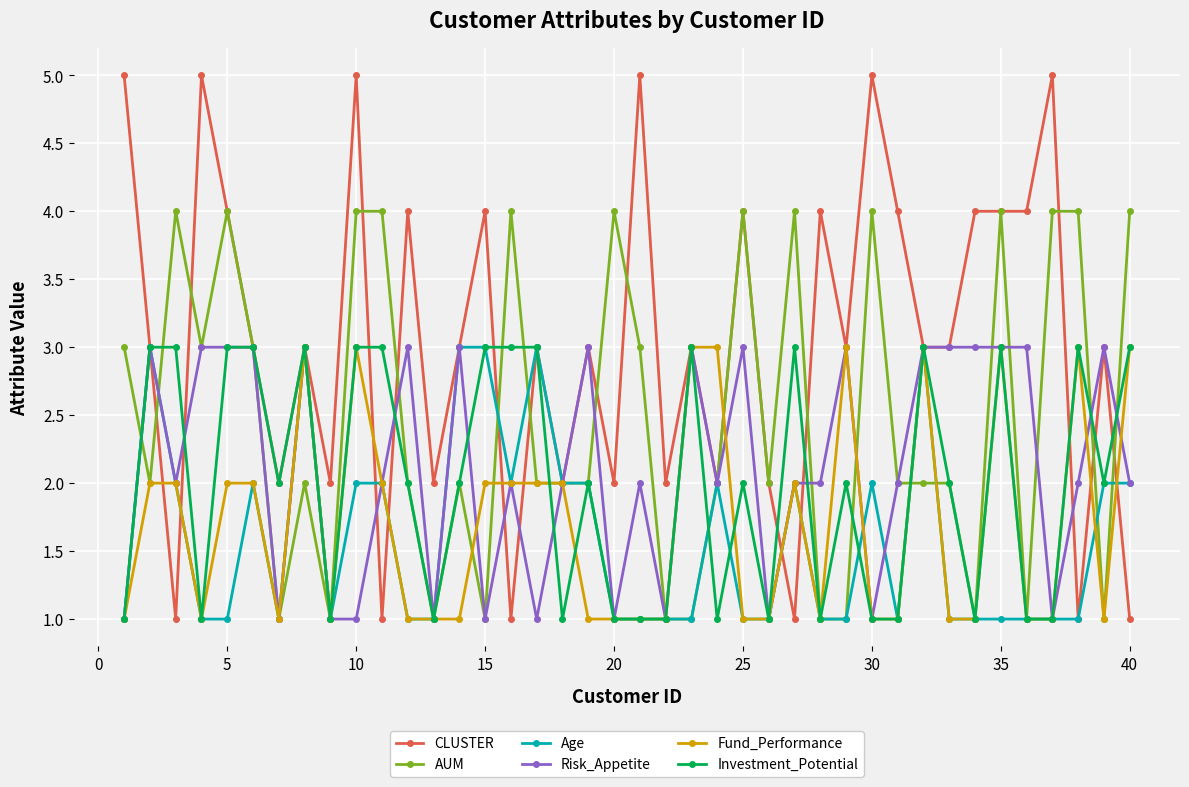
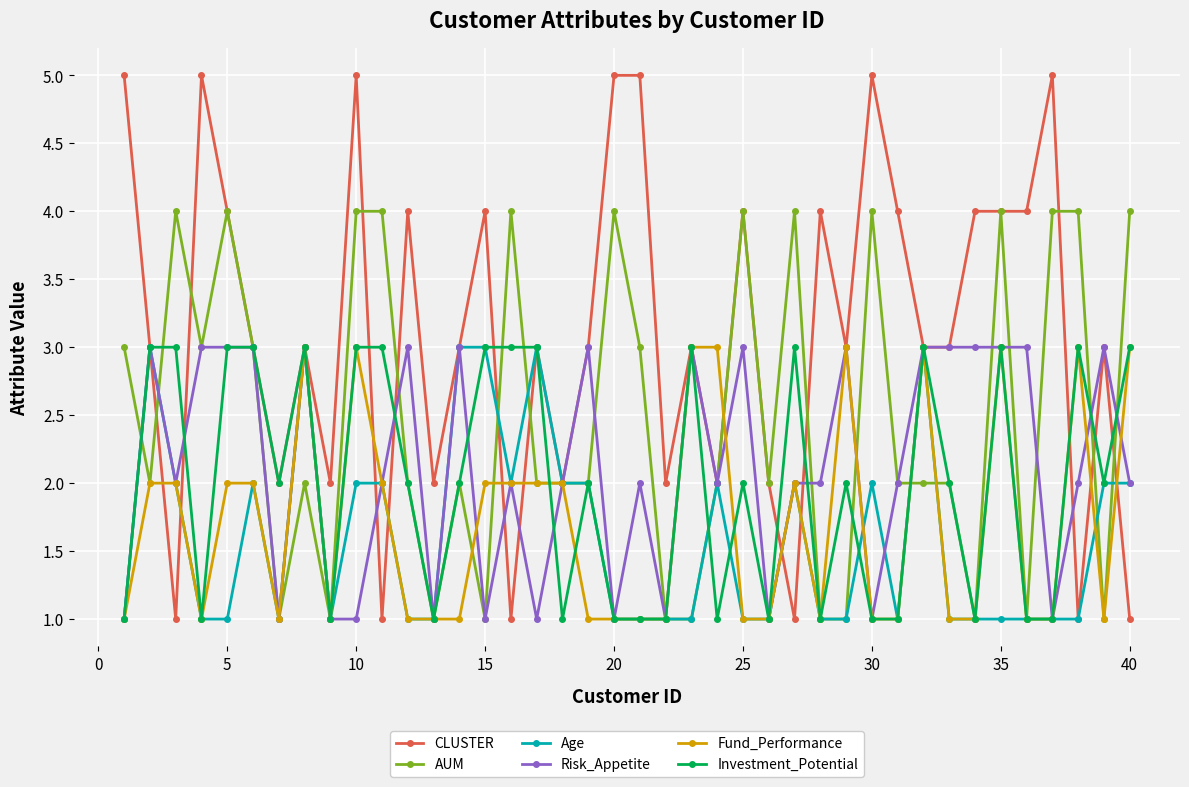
  {
    "CLUSTER": {
      "10": 5,
      "15": 4,
-     "20": 2,
+     "20": 5,
      "30": 5,
      "40": 1
    },
    "AUM": {
      "10": 4,
      "20": 4,
      "30": 4,
      "40": 4
    },
    "Age": {
      "5": 1,
      "10": 2,
      "30": 2,
      "35": 1
    },
    "Risk_Appetite": {
      "10": 1,
      "25": 3
    },
    "Fund_Performance": {
      "5": 2,
      "15": 2
    },
    "Investment_Potential": {
      "25": 2
    }
  }
